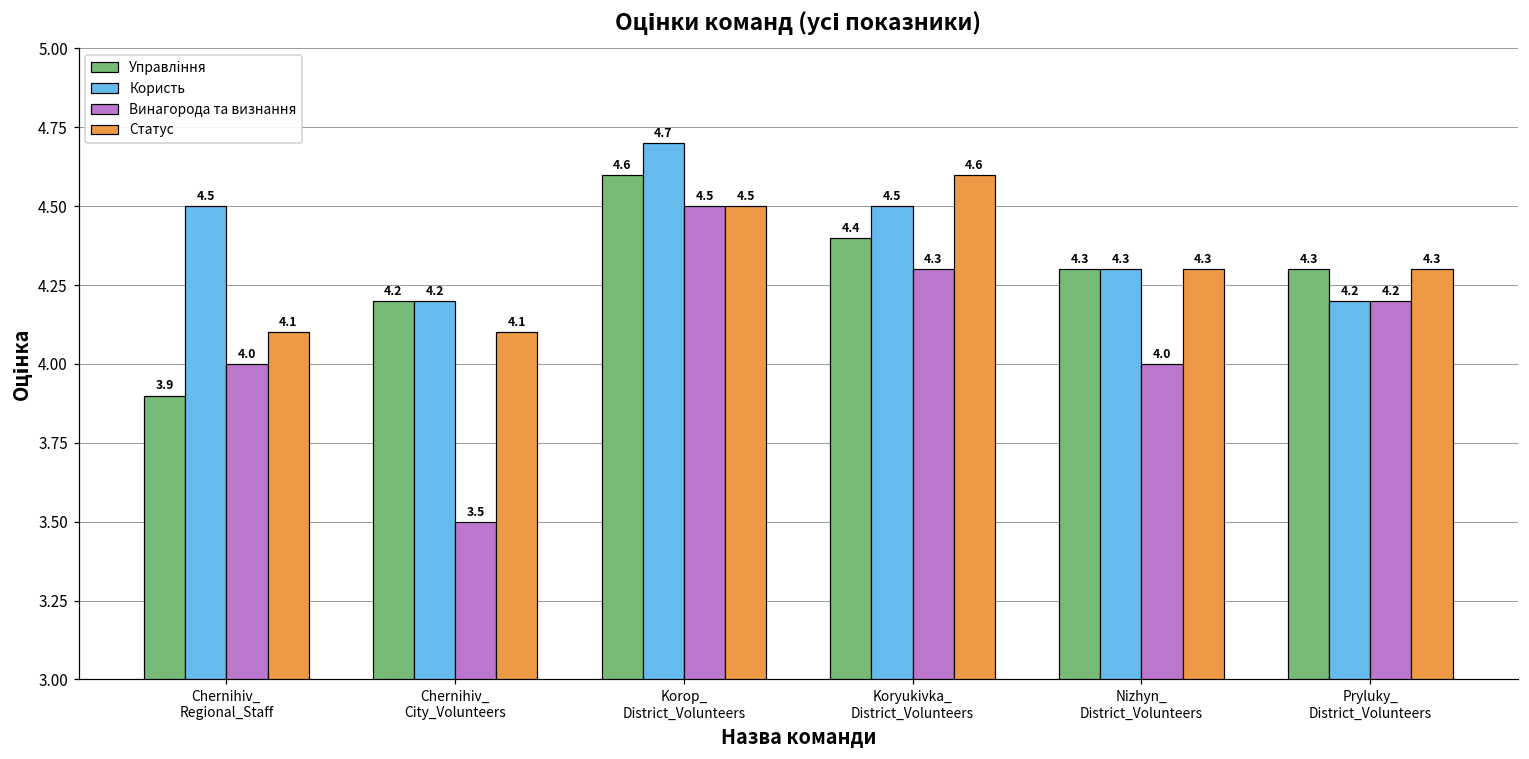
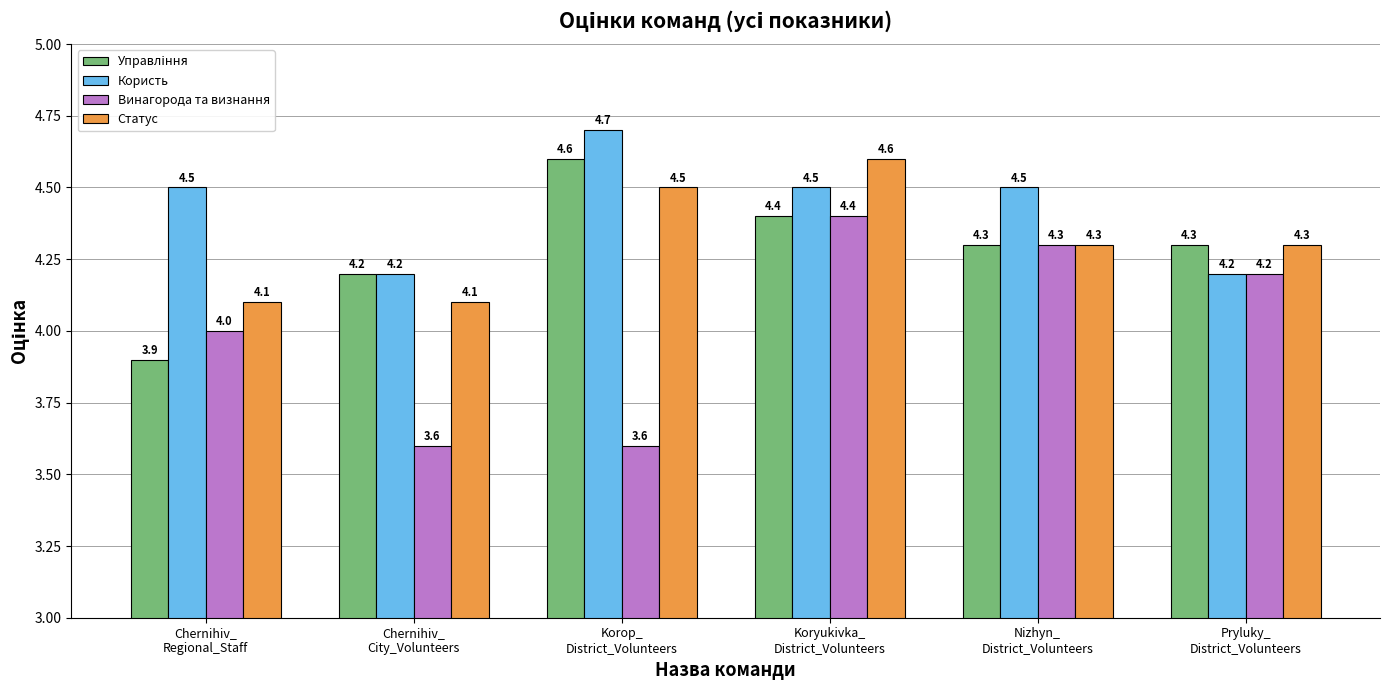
  {
    "Управління": {
      "Chernihiv_ Regional_Staff": 3.9,
      "Chernihiv_ City_Volunteers": 4.2,
      "Korop_ District_Volunteers": 4.6,
      "Koryukivka_ District_Volunteers": 4.4,
      "Nizhyn_ District_Volunteers": 4.3,
      "Pryluky_ District_Volunteers": 4.3
    },
    "Користь": {
      "Chernihiv_ Regional_Staff": 4.5,
      "Chernihiv_ City_Volunteers": 4.2,
      "Korop_ District_Volunteers": 4.7,
      "Koryukivka_ District_Volunteers": 4.5,
-     "Nizhyn_ District_Volunteers": 4.3,
+     "Nizhyn_ District_Volunteers": 4.5,
      "Pryluky_ District_Volunteers": 4.2
    },
    "Винагорода та визнання": {
      "Chernihiv_ Regional_Staff": 4.0,
-     "Chernihiv_ City_Volunteers": 3.5,
-     "Korop_ District_Volunteers": 4.5,
-     "Koryukivka_ District_Volunteers": 4.3,
-     "Nizhyn_ District_Volunteers": 4.0,
+     "Chernihiv_ City_Volunteers": 3.6,
+     "Korop_ District_Volunteers": 3.6,
+     "Koryukivka_ District_Volunteers": 4.4,
+     "Nizhyn_ District_Volunteers": 4.3,
      "Pryluky_ District_Volunteers": 4.2
    },
    "Статус": {
      "Chernihiv_ Regional_Staff": 4.1,
      "Chernihiv_ City_Volunteers": 4.1,
      "Korop_ District_Volunteers": 4.5,
      "Koryukivka_ District_Volunteers": 4.6,
      "Nizhyn_ District_Volunteers": 4.3,
      "Pryluky_ District_Volunteers": 4.3
    }
  }
